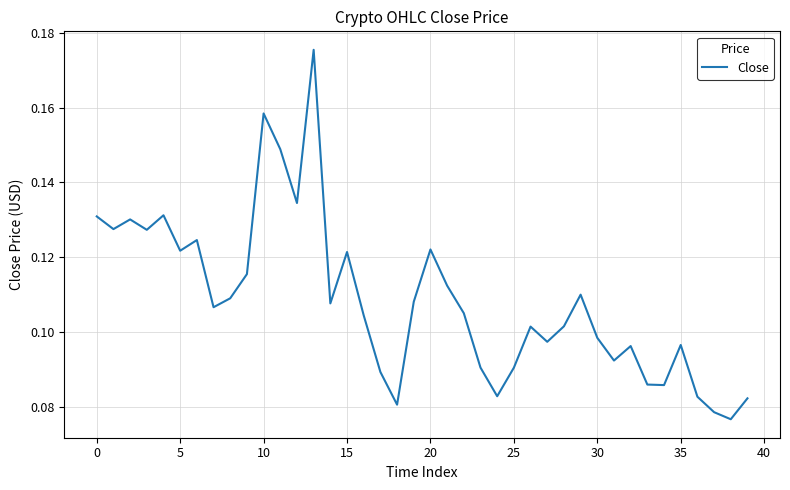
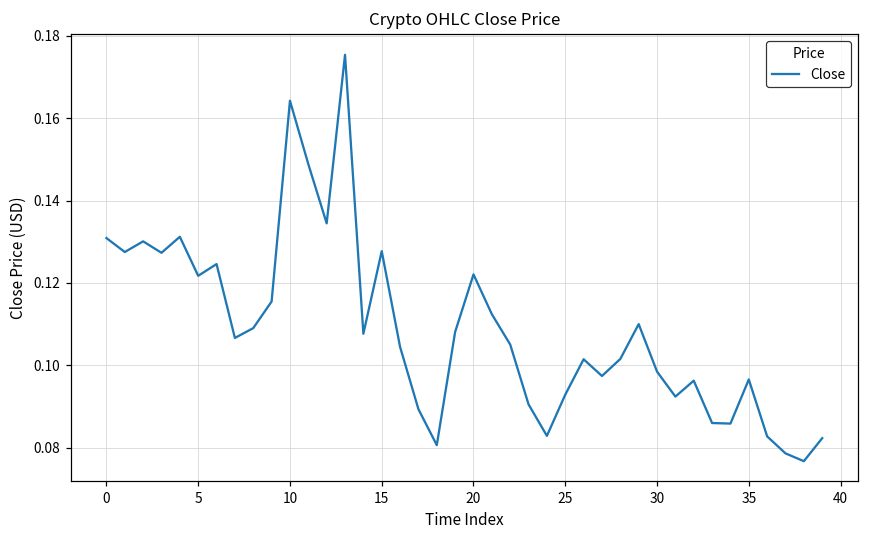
  {
    "0": 0.131,
    "5": 0.122,
-   "10": 0.158,
-   "15": 0.121,
+   "10": 0.164,
+   "15": 0.128,
    "20": 0.122,
-   "25": 0.090,
+   "25": 0.093,
    "30": 0.098,
    "35": 0.097
  }
